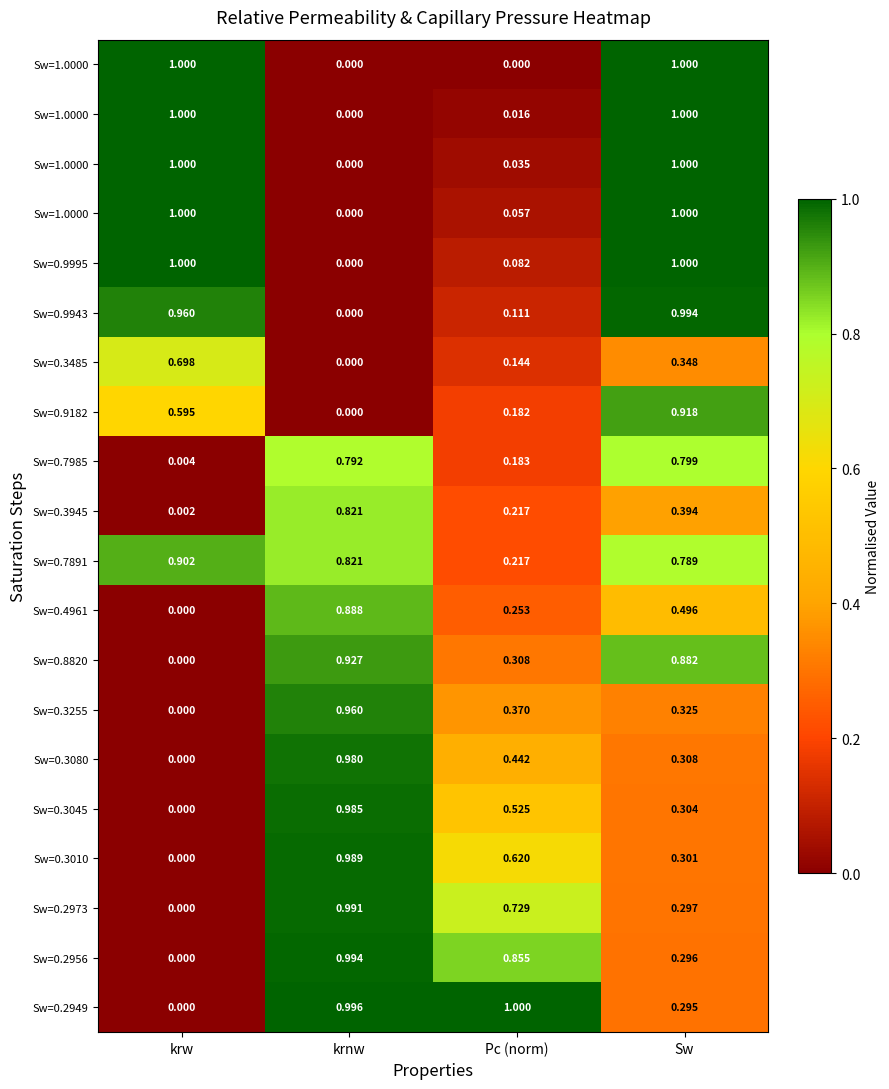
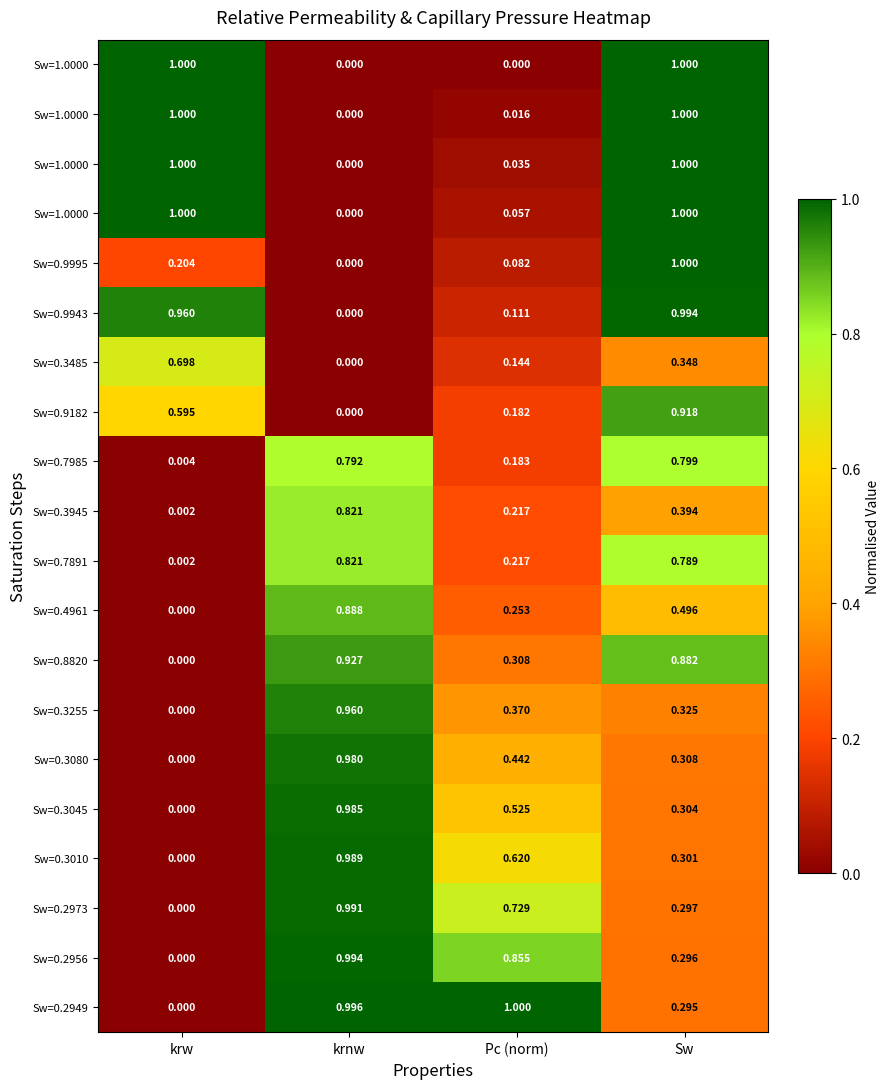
  {
    "Sw=0.9995": {
-     "krw": 1.000,
+     "krw": 0.204,
      "krnw": 0.000,
      "Pc (norm)": 0.082,
      "Sw": 1.000
    },
    "Sw=0.9943": {
      "krw": 0.960,
      "krnw": 0.000,
      "Pc (norm)": 0.111,
      "Sw": 0.994
    },
    "Sw=0.3485": {
      "krw": 0.698,
      "krnw": 0.000,
      "Pc (norm)": 0.144,
      "Sw": 0.348
    },
    "Sw=0.9182": {
      "krw": 0.595,
      "krnw": 0.000,
      "Pc (norm)": 0.182,
      "Sw": 0.918
    },
    "Sw=0.7985": {
      "krw": 0.004,
      "krnw": 0.792,
      "Pc (norm)": 0.183,
      "Sw": 0.799
    },
    "Sw=0.3945": {
      "krw": 0.002,
      "krnw": 0.821,
      "Pc (norm)": 0.217,
      "Sw": 0.394
    },
    "Sw=0.7891": {
-     "krw": 0.902,
+     "krw": 0.002,
      "krnw": 0.821,
      "Pc (norm)": 0.217,
      "Sw": 0.789
    },
    "Sw=0.4961": {
      "krw": 0.000,
      "krnw": 0.888,
      "Pc (norm)": 0.253,
      "Sw": 0.496
    },
    "Sw=0.8820": {
      "krw": 0.000,
      "krnw": 0.927,
      "Pc (norm)": 0.308,
      "Sw": 0.882
    },
    "Sw=0.3255": {
      "krw": 0.000,
      "krnw": 0.960,
      "Pc (norm)": 0.370,
      "Sw": 0.325
    },
    "Sw=0.3080": {
      "krw": 0.000,
      "krnw": 0.980,
      "Pc (norm)": 0.442,
      "Sw": 0.308
    },
    "Sw=0.3045": {
      "krw": 0.000,
      "krnw": 0.985,
      "Pc (norm)": 0.525,
      "Sw": 0.304
    },
    "Sw=0.3010": {
      "krw": 0.000,
      "krnw": 0.989,
      "Pc (norm)": 0.620,
      "Sw": 0.301
    },
    "Sw=0.2973": {
      "krw": 0.000,
      "krnw": 0.991,
      "Pc (norm)": 0.729,
      "Sw": 0.297
    },
    "Sw=0.2956": {
      "krw": 0.000,
      "krnw": 0.994,
      "Pc (norm)": 0.855,
      "Sw": 0.296
    },
    "Sw=0.2949": {
      "krw": 0.000,
      "krnw": 0.996,
      "Pc (norm)": 1.000,
      "Sw": 0.295
    }
  }
